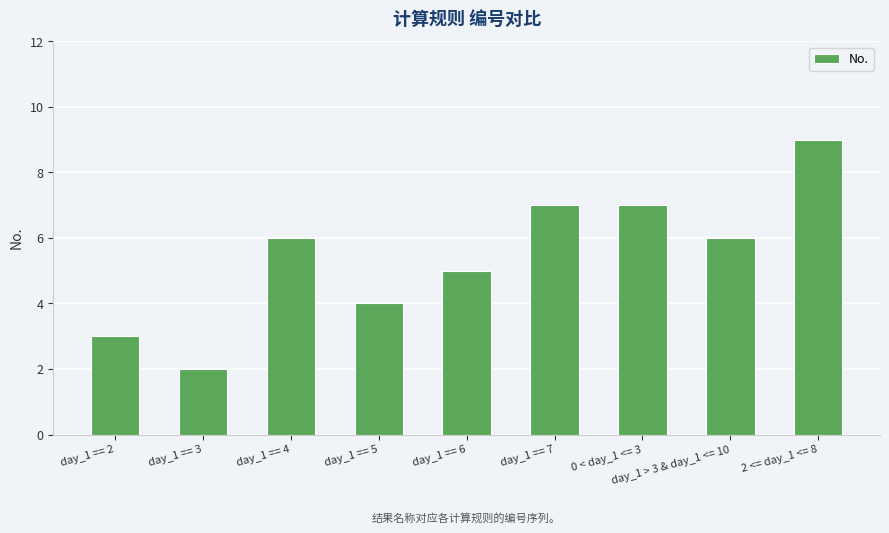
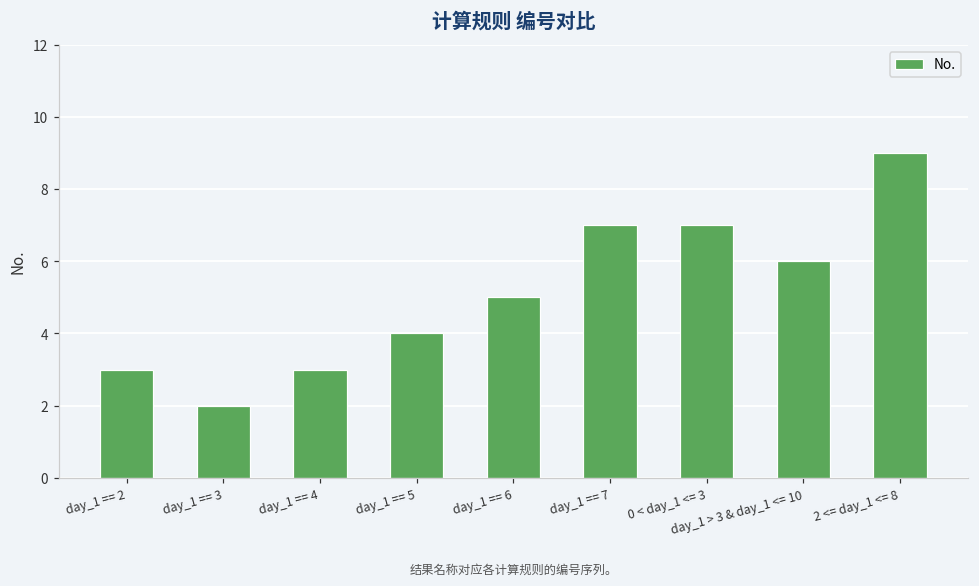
  {
    "day_1 == 2": 3,
    "day_1 == 3": 2,
-   "day_1 == 4": 6,
+   "day_1 == 4": 3,
    "day_1 == 5": 4,
    "day_1 == 6": 5,
    "day_1 == 7": 7,
    "0 < day_1 <= 3": 7,
    "day_1 > 3 & day_1 <= 10": 6,
    "2 <= day_1 <= 8": 9
  }
